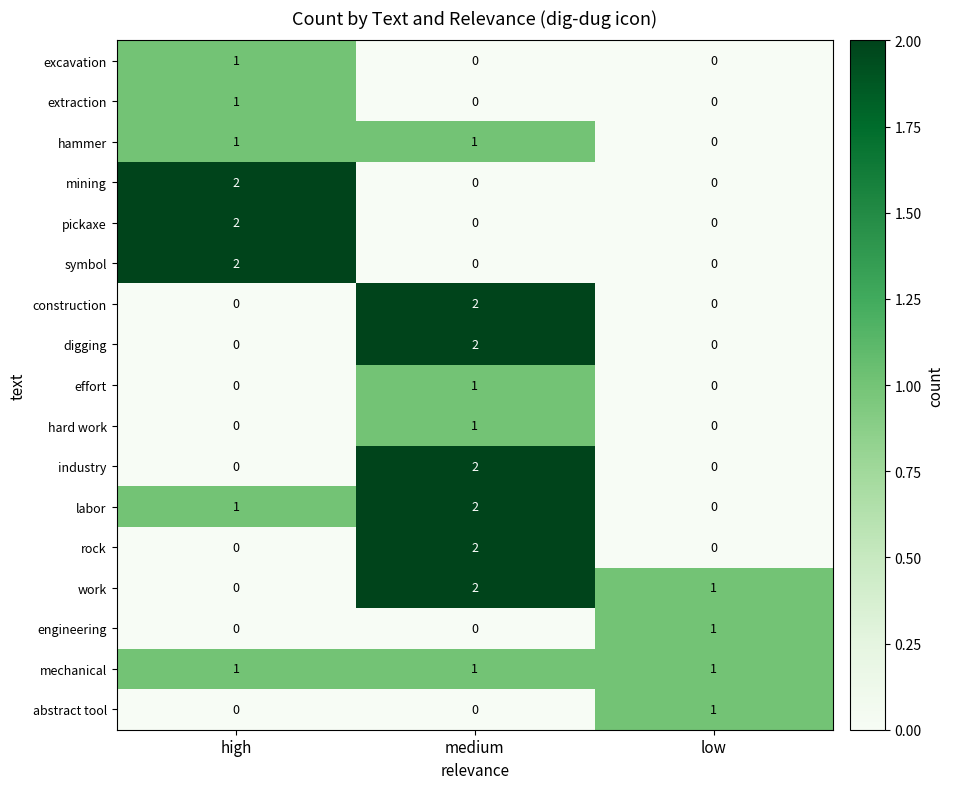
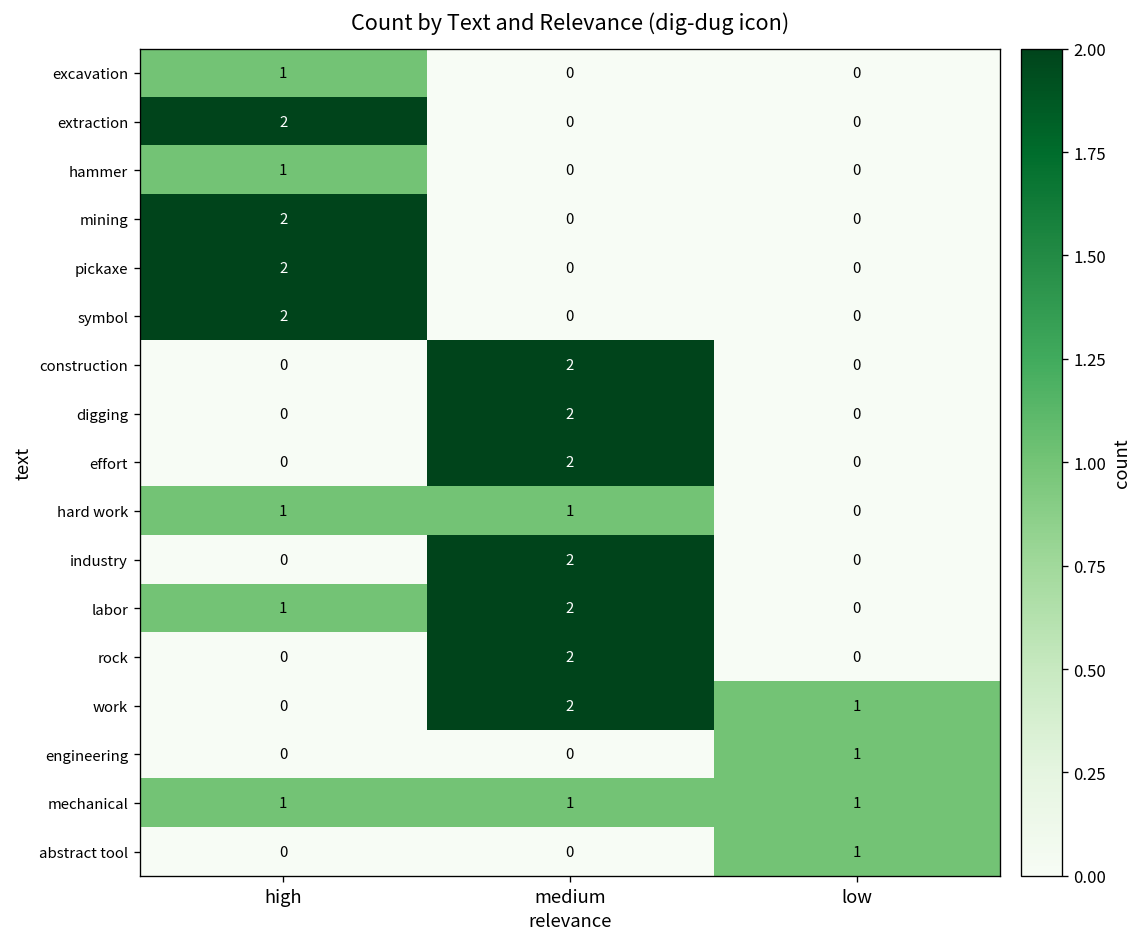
  {
    "excavation": {
      "high": 1,
      "medium": 0,
      "low": 0
    },
    "extraction": {
-     "high": 1,
+     "high": 2,
      "medium": 0,
      "low": 0
    },
    "hammer": {
      "high": 1,
-     "medium": 1,
+     "medium": 0,
      "low": 0
    },
    "mining": {
      "high": 2,
      "medium": 0,
      "low": 0
    },
    "pickaxe": {
      "high": 2,
      "medium": 0,
      "low": 0
    },
    "symbol": {
      "high": 2,
      "medium": 0,
      "low": 0
    },
    "construction": {
      "high": 0,
      "medium": 2,
      "low": 0
    },
    "digging": {
      "high": 0,
      "medium": 2,
      "low": 0
    },
    "effort": {
      "high": 0,
-     "medium": 1,
+     "medium": 2,
      "low": 0
    },
    "hard work": {
-     "high": 0,
+     "high": 1,
      "medium": 1,
      "low": 0
    },
    "industry": {
      "high": 0,
      "medium": 2,
      "low": 0
    },
    "labor": {
      "high": 1,
      "medium": 2,
      "low": 0
    },
    "rock": {
      "high": 0,
      "medium": 2,
      "low": 0
    },
    "work": {
      "high": 0,
      "medium": 2,
      "low": 1
    },
    "engineering": {
      "high": 0,
      "medium": 0,
      "low": 1
    },
    "mechanical": {
      "high": 1,
      "medium": 1,
      "low": 1
    },
    "abstract tool": {
      "high": 0,
      "medium": 0,
      "low": 1
    }
  }
